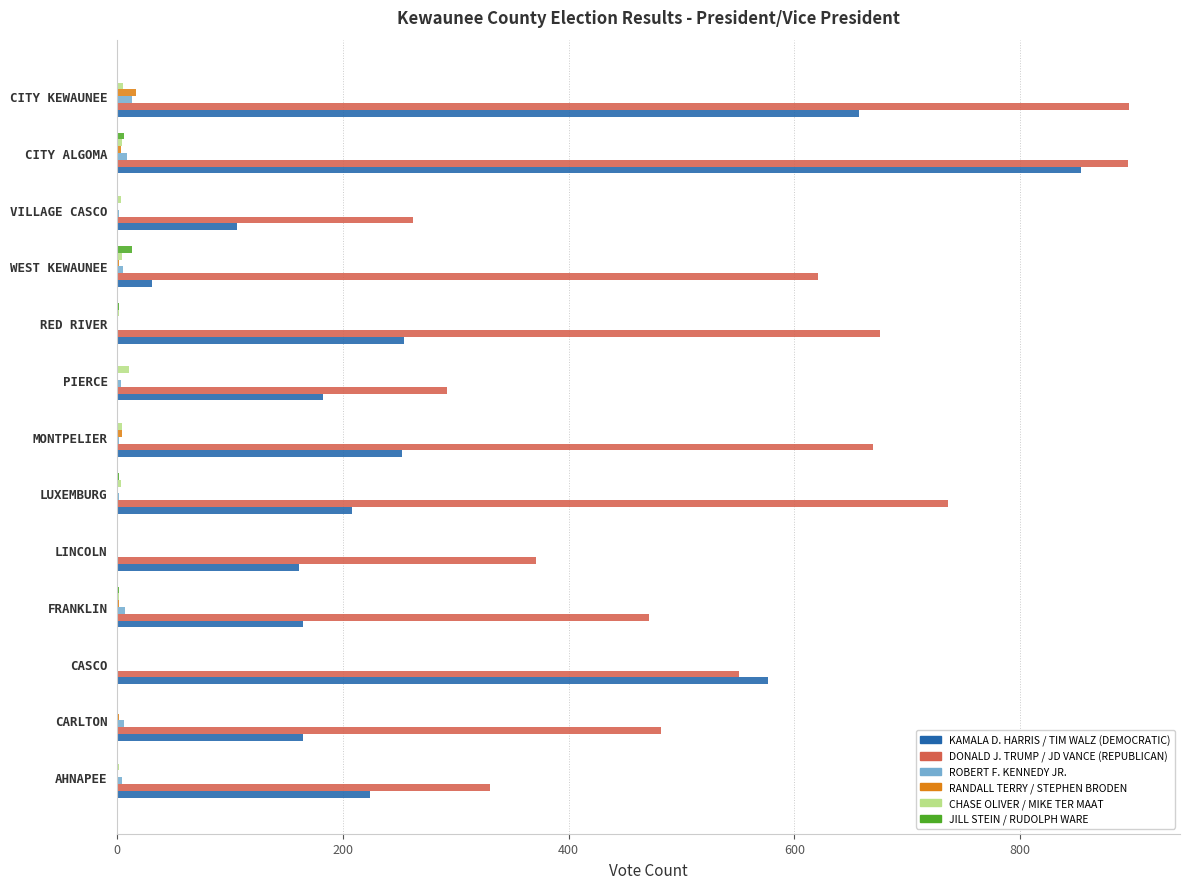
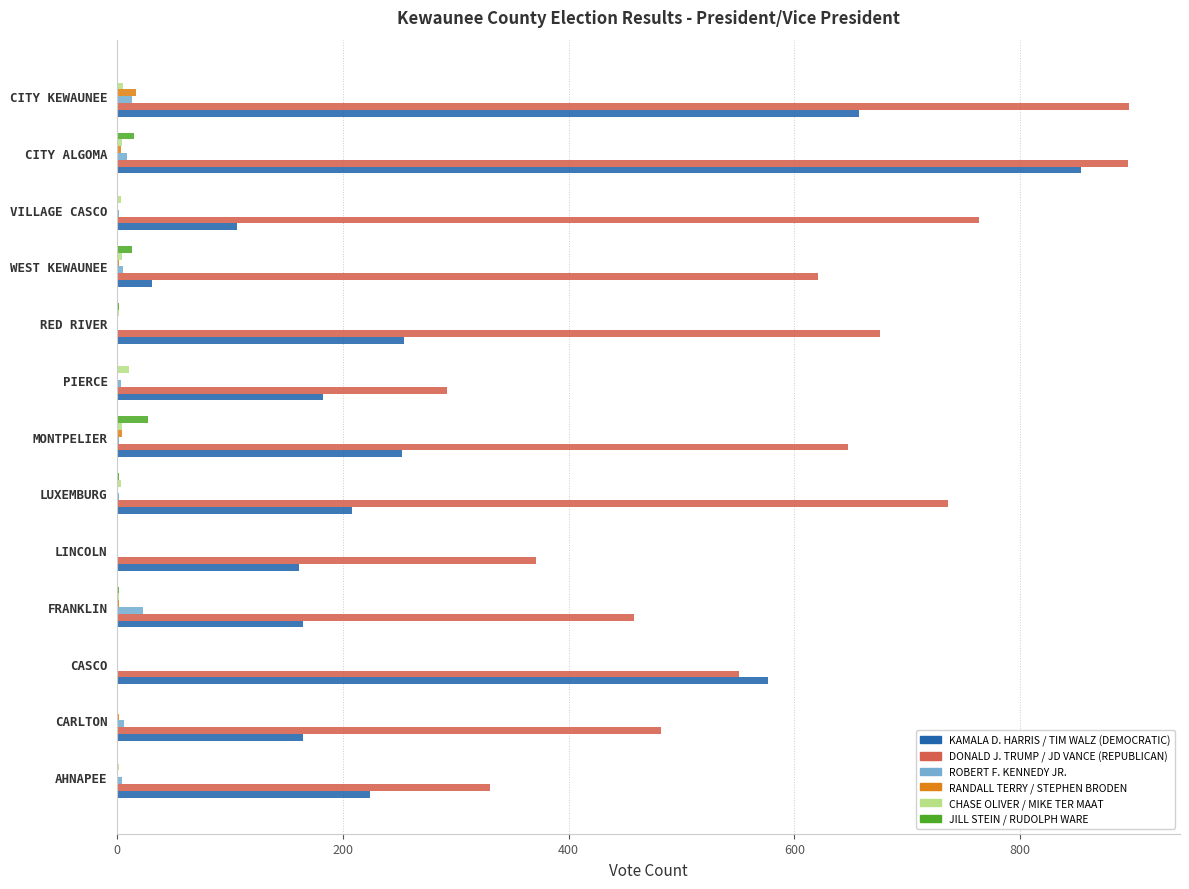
  {
    "KAMALA D. HARRIS / TIM WALZ (DEMOCRATIC)": {
      "CITY KEWAUNEE": 657,
      "CITY ALGOMA": 854,
      "VILLAGE CASCO": 106,
      "WEST KEWAUNEE": 31,
      "RED RIVER": 254,
      "PIERCE": 182,
      "MONTPELIER": 252,
      "LUXEMBURG": 208,
      "LINCOLN": 161,
      "FRANKLIN": 165,
      "CASCO": 577,
      "CARLTON": 165,
      "AHNAPEE": 224
    },
    "DONALD J. TRUMP / JD VANCE (REPUBLICAN)": {
      "CITY KEWAUNEE": 897,
      "CITY ALGOMA": 896,
-     "VILLAGE CASCO": 262,
+     "VILLAGE CASCO": 764,
      "WEST KEWAUNEE": 621,
      "RED RIVER": 676,
      "PIERCE": 292,
-     "MONTPELIER": 670,
+     "MONTPELIER": 648,
      "LUXEMBURG": 736,
      "LINCOLN": 371,
-     "FRANKLIN": 471,
+     "FRANKLIN": 458,
      "CASCO": 551,
      "CARLTON": 482,
      "AHNAPEE": 330
    },
    "ROBERT F. KENNEDY JR.": {
      "CITY KEWAUNEE": 13,
      "CITY ALGOMA": 9,
      "WEST KEWAUNEE": 5,
      "RED RIVER": 0,
      "PIERCE": 3,
      "LINCOLN": 0,
-     "FRANKLIN": 7,
+     "FRANKLIN": 23,
      "CARLTON": 6,
      "AHNAPEE": 4
    },
    "RANDALL TERRY / STEPHEN BRODEN": {
      "CITY KEWAUNEE": 17,
      "CITY ALGOMA": 3,
      "VILLAGE CASCO": 0,
      "PIERCE": 0,
      "MONTPELIER": 4,
      "LINCOLN": 0,
      "AHNAPEE": 0
    },
    "CHASE OLIVER / MIKE TER MAAT": {
      "CITY KEWAUNEE": 5,
      "CITY ALGOMA": 4,
      "VILLAGE CASCO": 3,
      "WEST KEWAUNEE": 4,
      "PIERCE": 10,
      "MONTPELIER": 4,
      "LUXEMBURG": 3,
      "LINCOLN": 0,
      "CARLTON": 0
    },
    "JILL STEIN / RUDOLPH WARE": {
-     "CITY ALGOMA": 6,
+     "CITY ALGOMA": 15,
      "WEST KEWAUNEE": 13,
      "PIERCE": 0,
-     "MONTPELIER": 1,
+     "MONTPELIER": 27,
      "CASCO": 0,
      "CARLTON": 0,
      "AHNAPEE": 0
    }
  }
